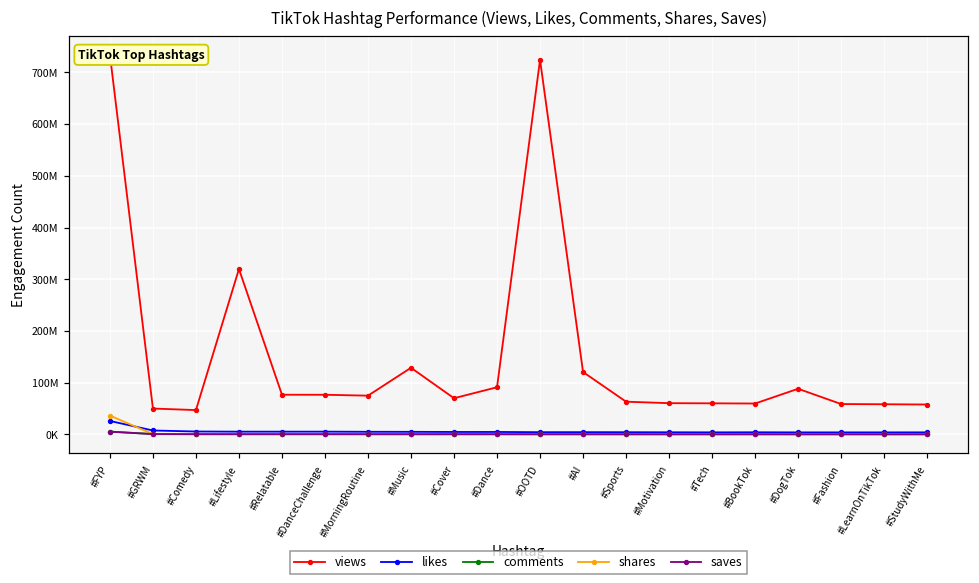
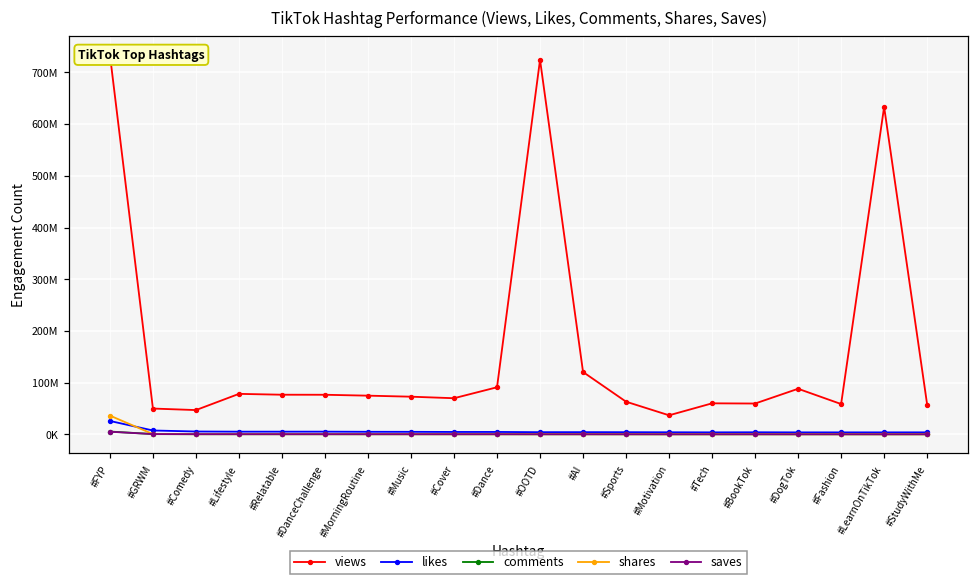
  {
    "views": {
      "#GRWM": 50000000,
      "#Comedy": 50000000,
-     "#Lifestyle": 320000000,
+     "#Lifestyle": 80000000,
      "#Relatable": 80000000,
      "#DanceChallenge": 80000000,
      "#MorningRoutine": 80000000,
-     "#Music": 130000000,
+     "#Music": 70000000,
      "#Cover": 70000000,
      "#Dance": 90000000,
      "#OOTD": 720000000,
      "#AI": 120000000,
      "#Sports": 60000000,
-     "#Motivation": 60000000,
+     "#Motivation": 40000000,
      "#Tech": 60000000,
      "#BookTok": 60000000,
      "#DogTok": 90000000,
      "#Fashion": 60000000,
-     "#LearnOnTikTok": 60000000,
+     "#LearnOnTikTok": 630000000,
      "#StudyWithMe": 60000000
    },
    "likes": {
      "#FYP": 30000000,
      "#GRWM": 10000000
    },
    "saves": {
      "#FYP": 10000000
    },
    "shares": {
      "#FYP": 40000000
    }
  }
